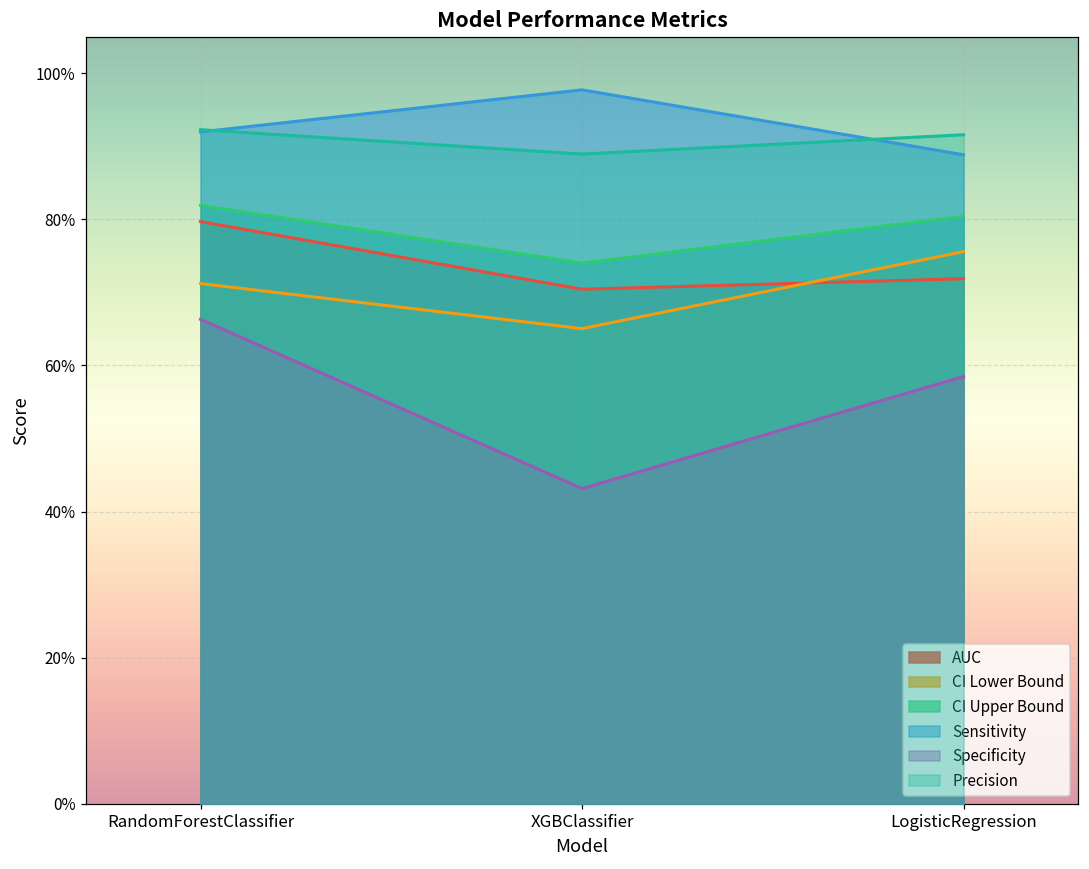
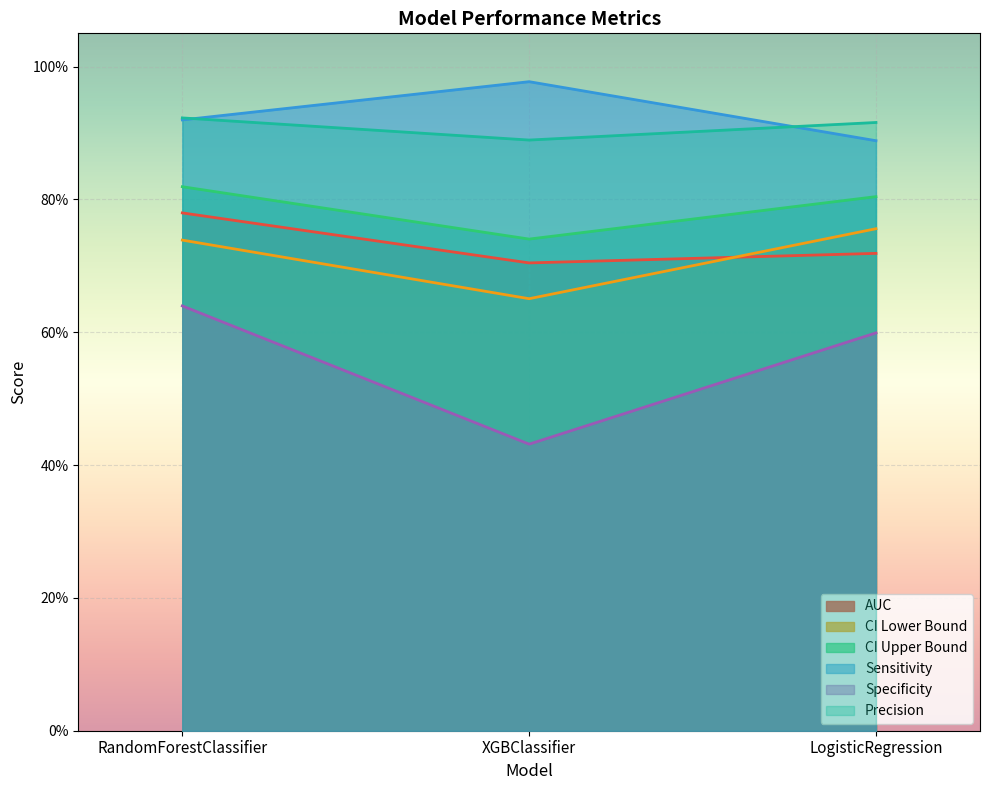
  {
    "AUC": {
-     "RandomForestClassifier": "80%",
+     "RandomForestClassifier": "78%",
      "XGBClassifier": "70%",
      "LogisticRegression": "72%"
    },
    "CI Lower Bound": {
-     "RandomForestClassifier": "71%",
+     "RandomForestClassifier": "74%",
      "XGBClassifier": "65%",
      "LogisticRegression": "76%"
    },
    "Sensitivity": {
      "XGBClassifier": "98%",
      "LogisticRegression": "89%"
    },
    "Specificity": {
-     "RandomForestClassifier": "66%",
+     "RandomForestClassifier": "64%",
      "XGBClassifier": "43%",
-     "LogisticRegression": "58%"
+     "LogisticRegression": "60%"
    }
  }
